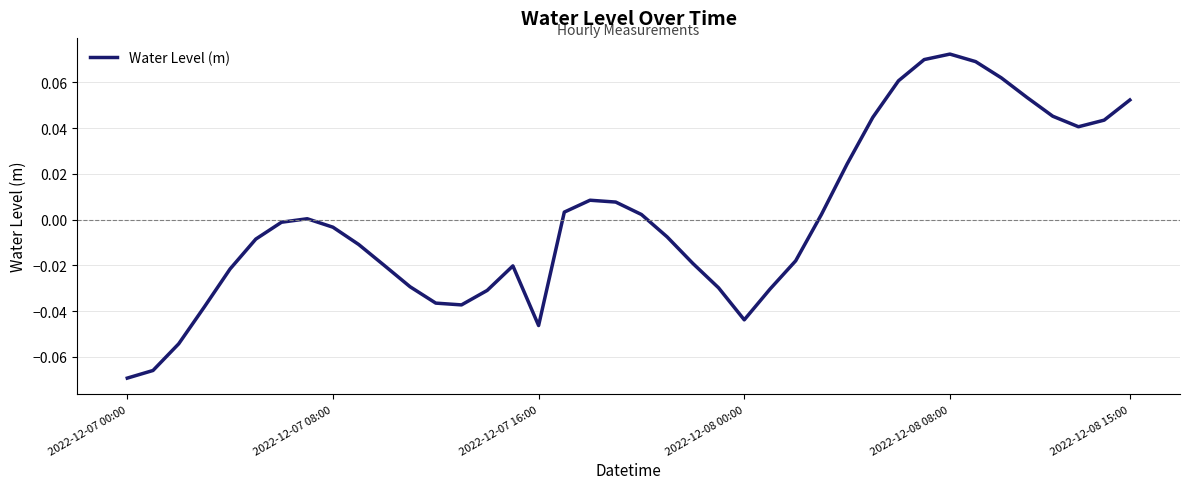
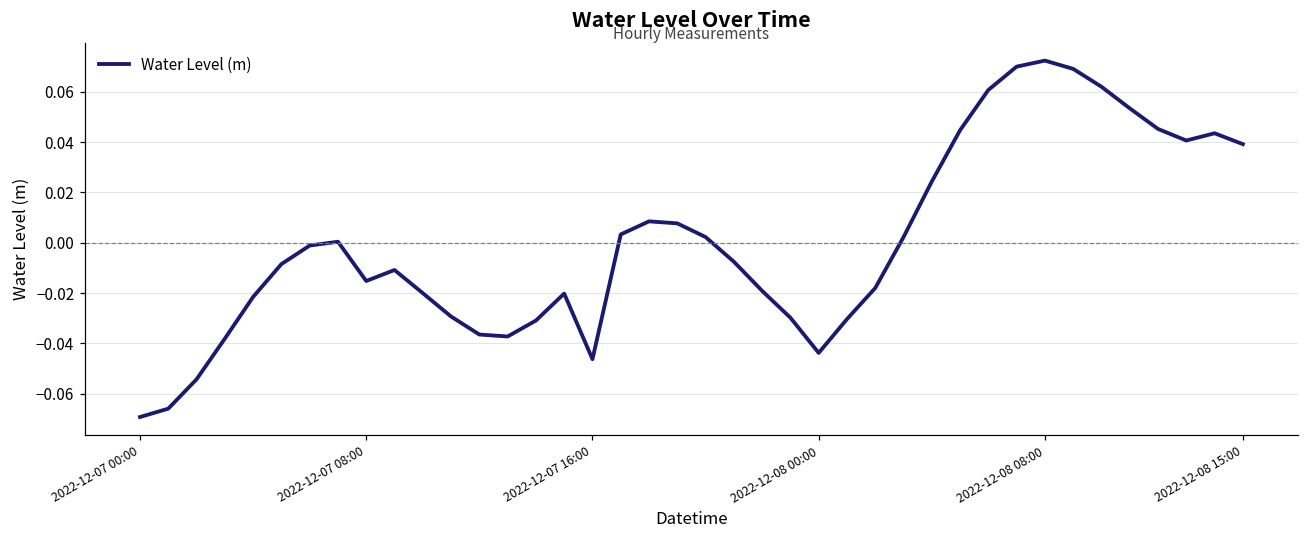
  {
    "2022-12-07 00:00": -0.069,
-   "2022-12-07 08:00": -0.003,
+   "2022-12-07 08:00": -0.015,
    "2022-12-07 16:00": -0.046,
    "2022-12-08 00:00": -0.044,
    "2022-12-08 08:00": 0.072,
-   "2022-12-08 15:00": 0.052
+   "2022-12-08 15:00": 0.039
  }
